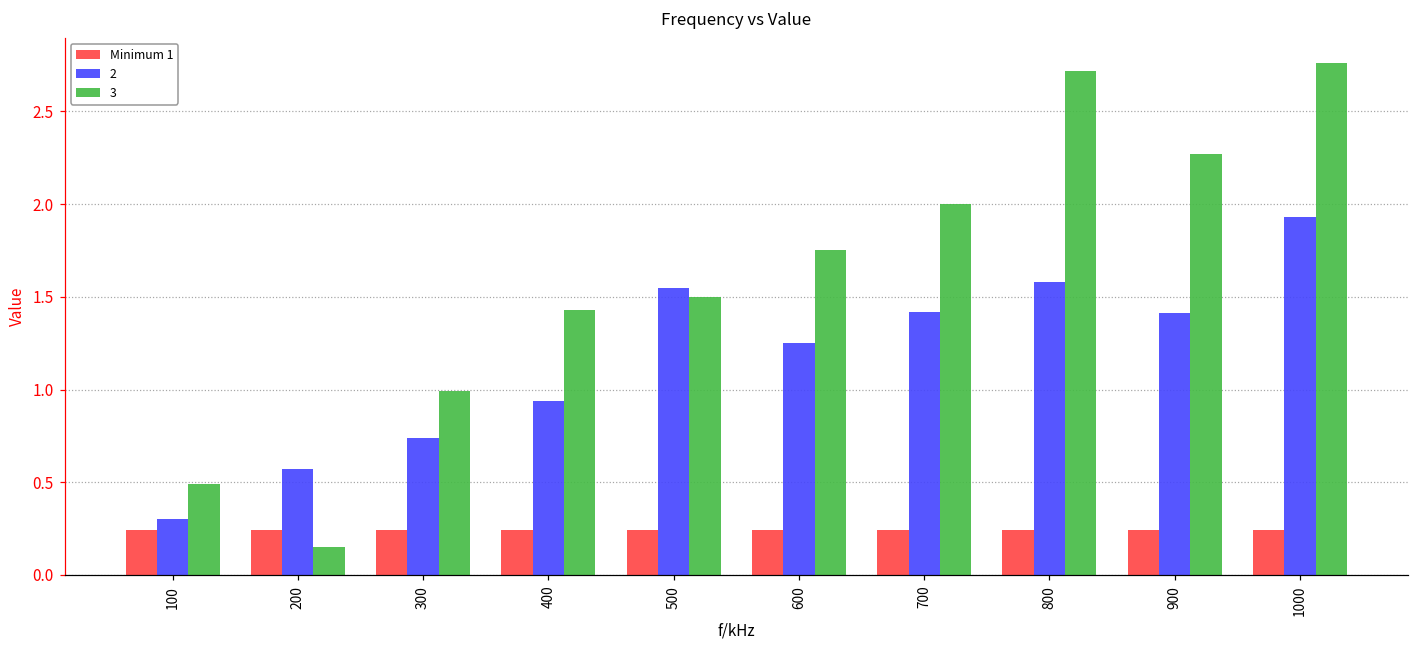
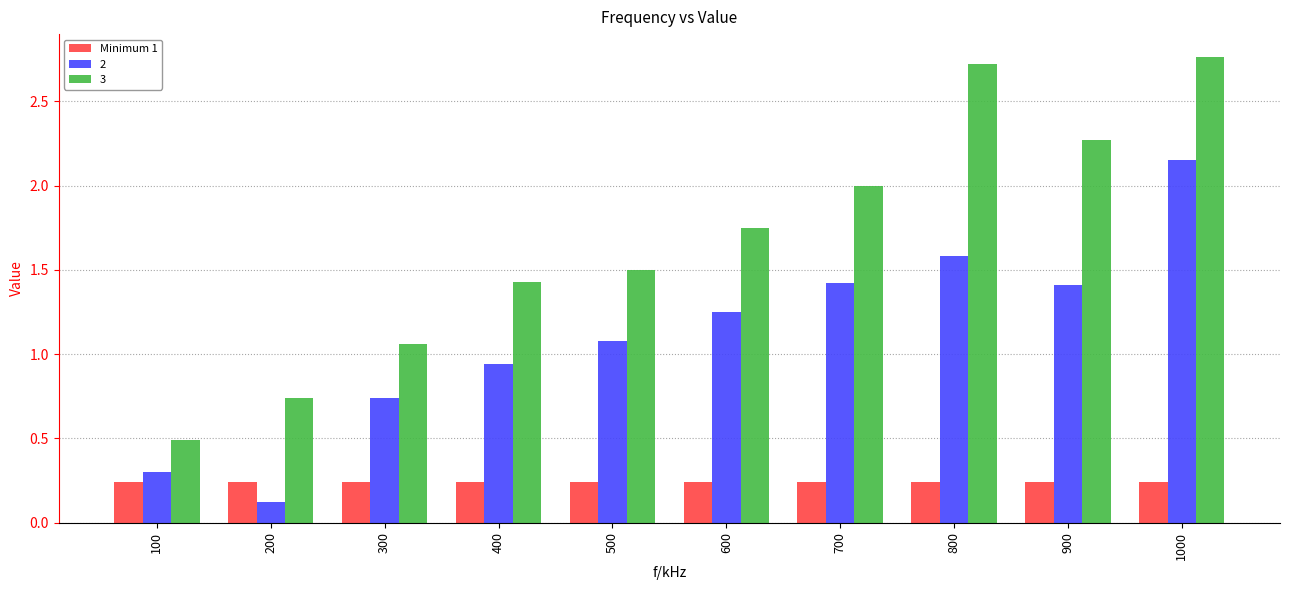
  {
    "Minimum 1": {
      "100": 0.24,
      "200": 0.24,
      "300": 0.24,
      "400": 0.24,
      "500": 0.24,
      "600": 0.24,
      "700": 0.24,
      "800": 0.24,
      "900": 0.24,
      "1000": 0.24
    },
    "2": {
      "100": 0.30,
-     "200": 0.57,
+     "200": 0.12,
      "300": 0.74,
      "400": 0.94,
-     "500": 1.55,
+     "500": 1.08,
      "600": 1.25,
      "700": 1.42,
      "800": 1.58,
      "900": 1.41,
-     "1000": 1.93
+     "1000": 2.15
    },
    "3": {
      "100": 0.49,
-     "200": 0.15,
-     "300": 0.99,
+     "200": 0.74,
+     "300": 1.06,
      "400": 1.43,
      "500": 1.50,
      "600": 1.75,
      "700": 2.00,
      "800": 2.72,
      "900": 2.27,
      "1000": 2.76
    }
  }
